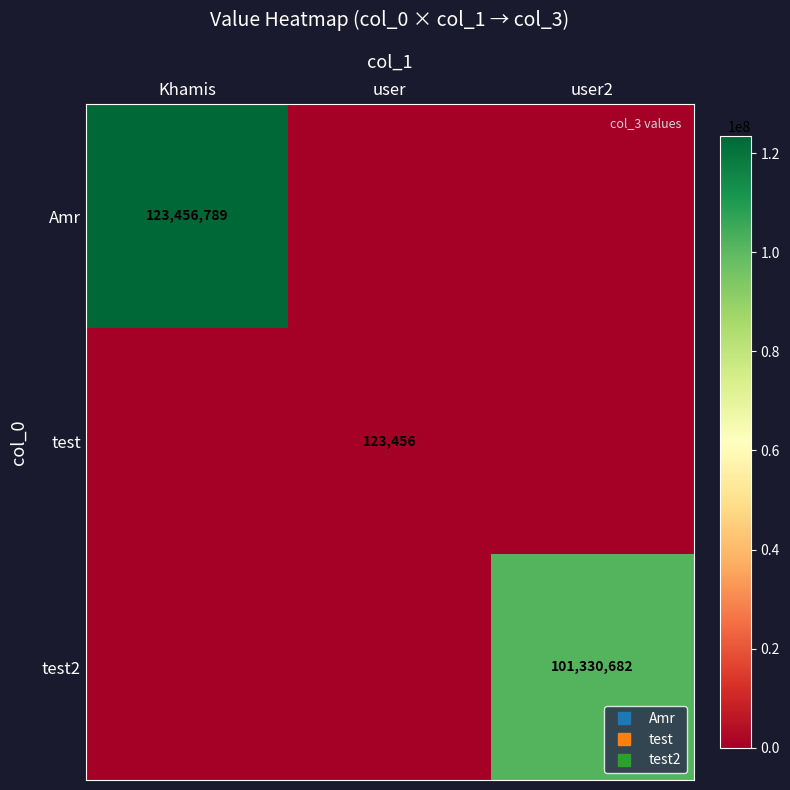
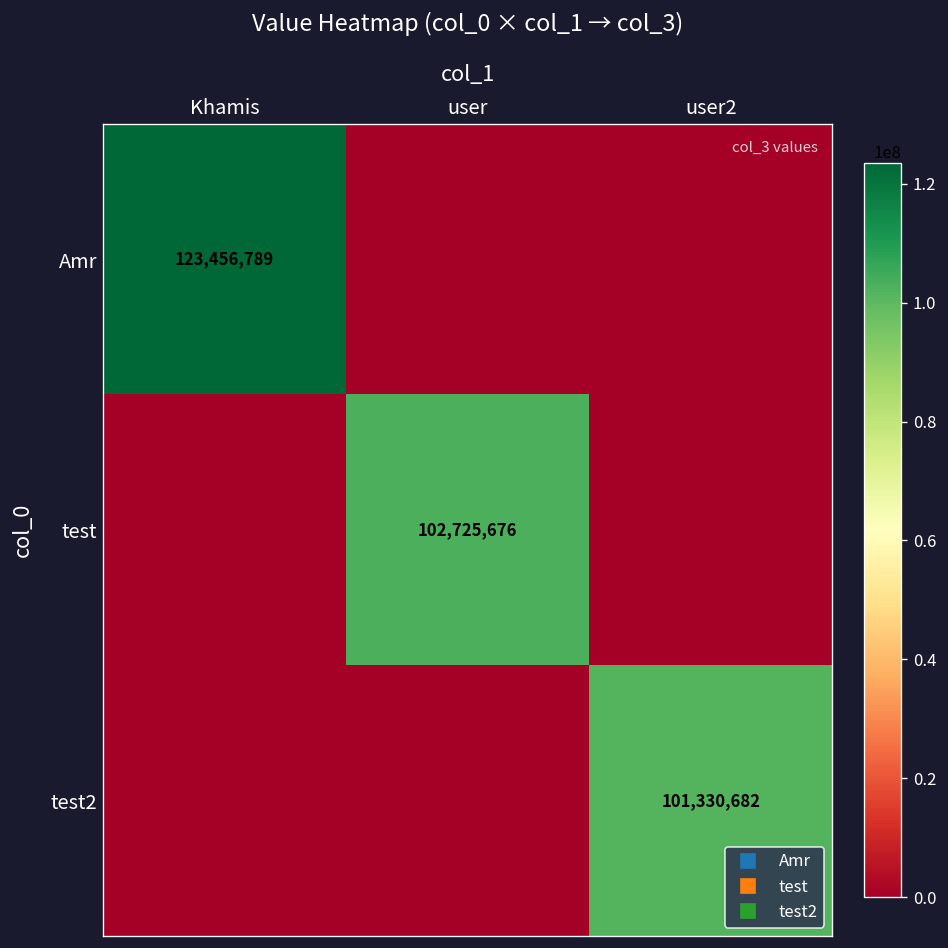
  {
    "Amr": {
      "Khamis": "123,456,789",
      "user2": "3"
    },
    "test": {
-     "user": "123,456"
+     "user": "102,725,676"
    },
    "test2": {
      "user2": "101,330,682"
    }
  }
